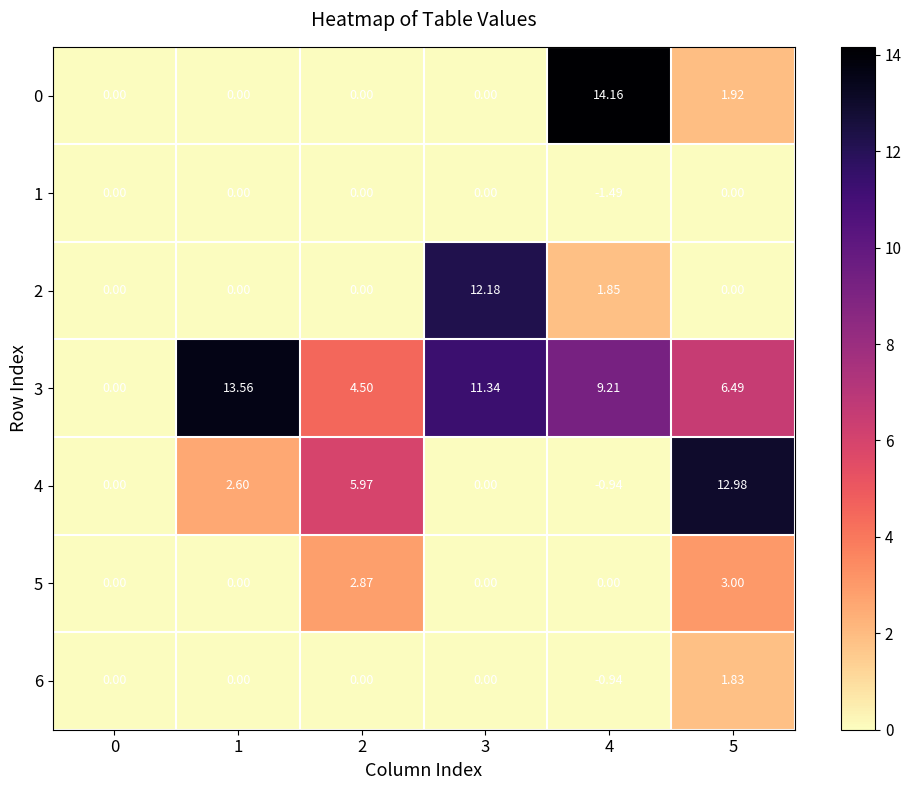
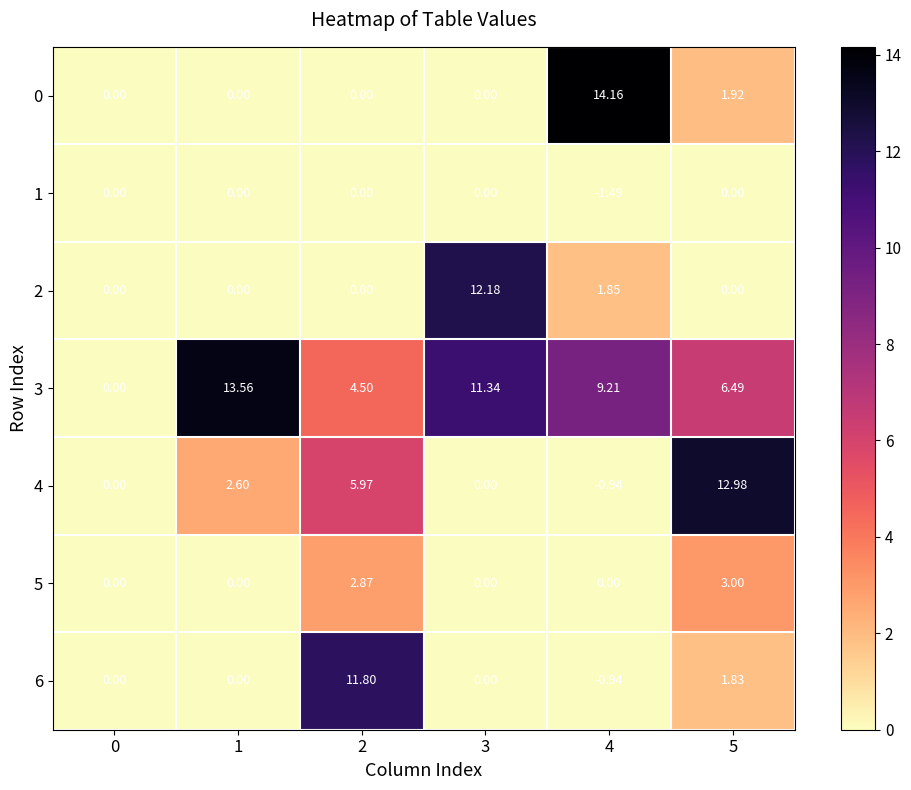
  {
    "0": {
      "0": 0.00,
      "1": 0.00,
      "2": 0.00,
      "3": 0.00,
      "4": 14.16,
      "5": 1.92
    },
    "1": {
      "0": 0.00,
      "1": 0.00,
      "2": 0.00,
      "3": 0.00,
      "4": -1.49,
      "5": 0.00
    },
    "2": {
      "0": 0.00,
      "1": 0.00,
      "2": 0.00,
      "3": 12.18,
      "4": 1.85,
      "5": 0.00
    },
    "3": {
      "0": 0.00,
      "1": 13.56,
      "2": 4.50,
      "3": 11.34,
      "4": 9.21,
      "5": 6.49
    },
    "4": {
      "0": 0.00,
      "1": 2.60,
      "2": 5.97,
      "3": 0.00,
      "4": -0.94,
      "5": 12.98
    },
    "5": {
      "0": 0.00,
      "1": 0.00,
      "2": 2.87,
      "3": 0.00,
      "4": 0.00,
      "5": 3.00
    },
    "6": {
      "0": 0.00,
      "1": 0.00,
-     "2": 0.00,
+     "2": 11.80,
      "3": 0.00,
      "4": -0.94,
      "5": 1.83
    }
  }
